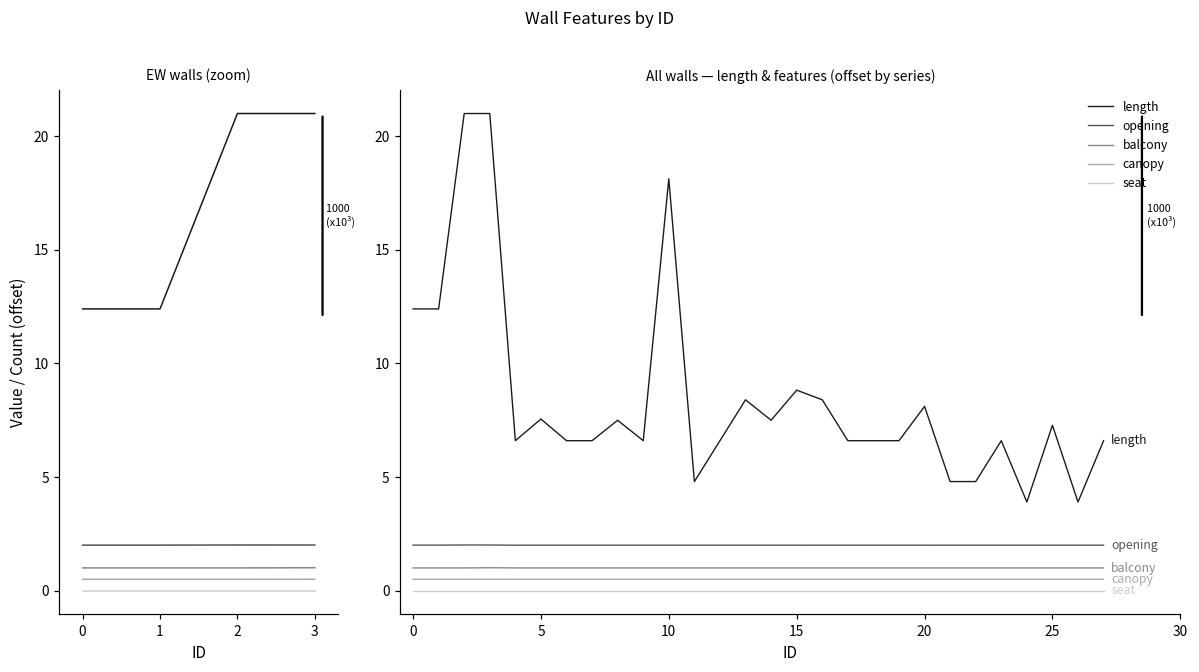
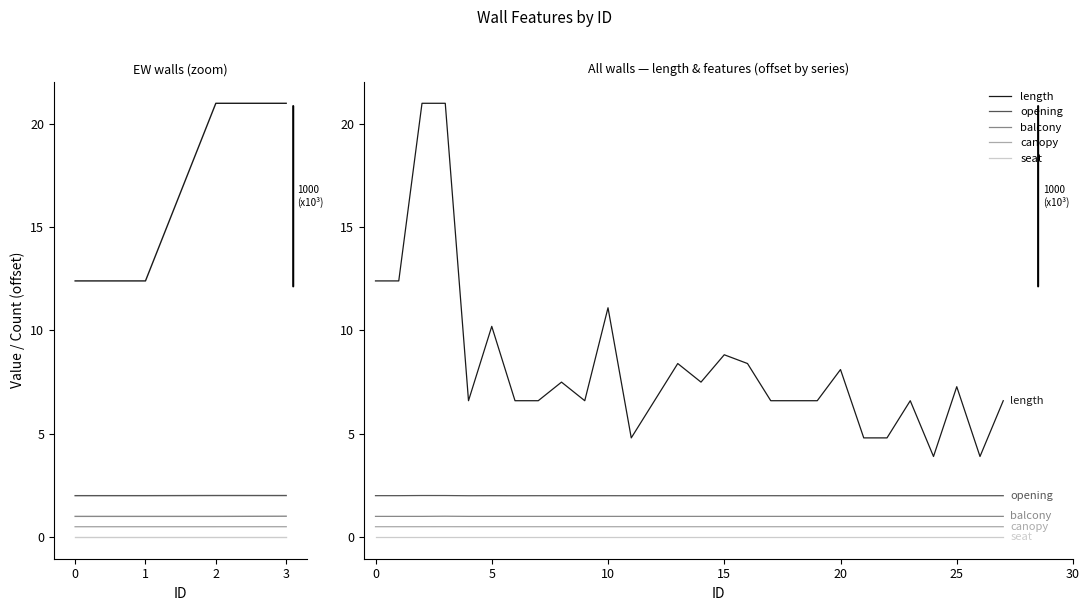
  {
    "EW walls (zoom)": {
      "length": {
        "0": 12.4,
        "1": 12.4,
        "2": 21.0,
        "3": 21.0
      },
      "opening": {
        "0": 2.0,
        "1": 2.0,
        "2": 2.0,
        "3": 2.0
      }
    },
    "All walls — length & features (offset by series)": {
      "length": {
        "0": 12.4,
-       "5": 7.6,
-       "10": 18.1,
+       "5": 10.2,
+       "10": 11.1,
        "15": 8.8,
        "20": 8.1,
        "25": 7.3
      },
      "opening": {
        "0": 2.0,
        "5": 2.0,
        "10": 2.0,
        "15": 2.0,
        "20": 2.0,
        "25": 2.0
      }
    }
  }
